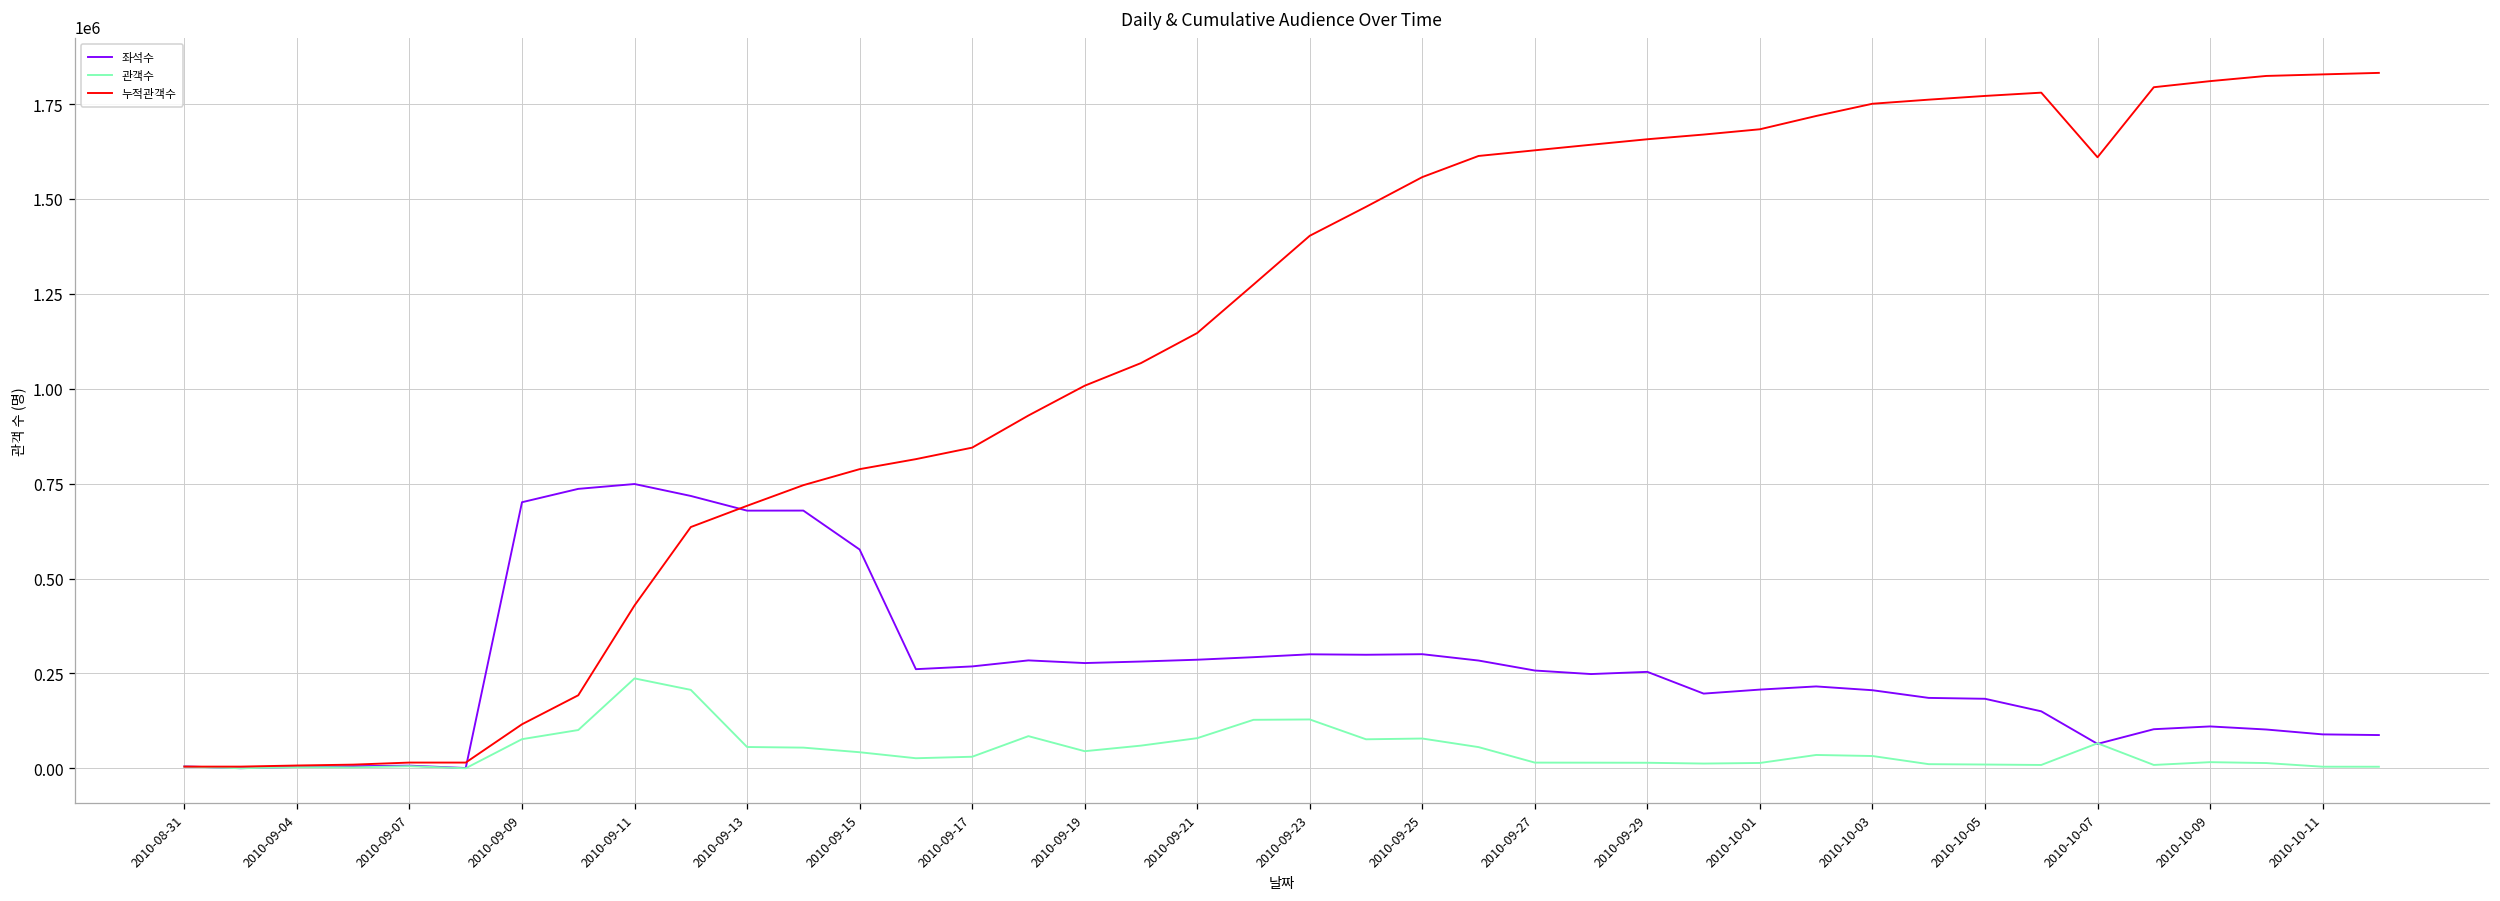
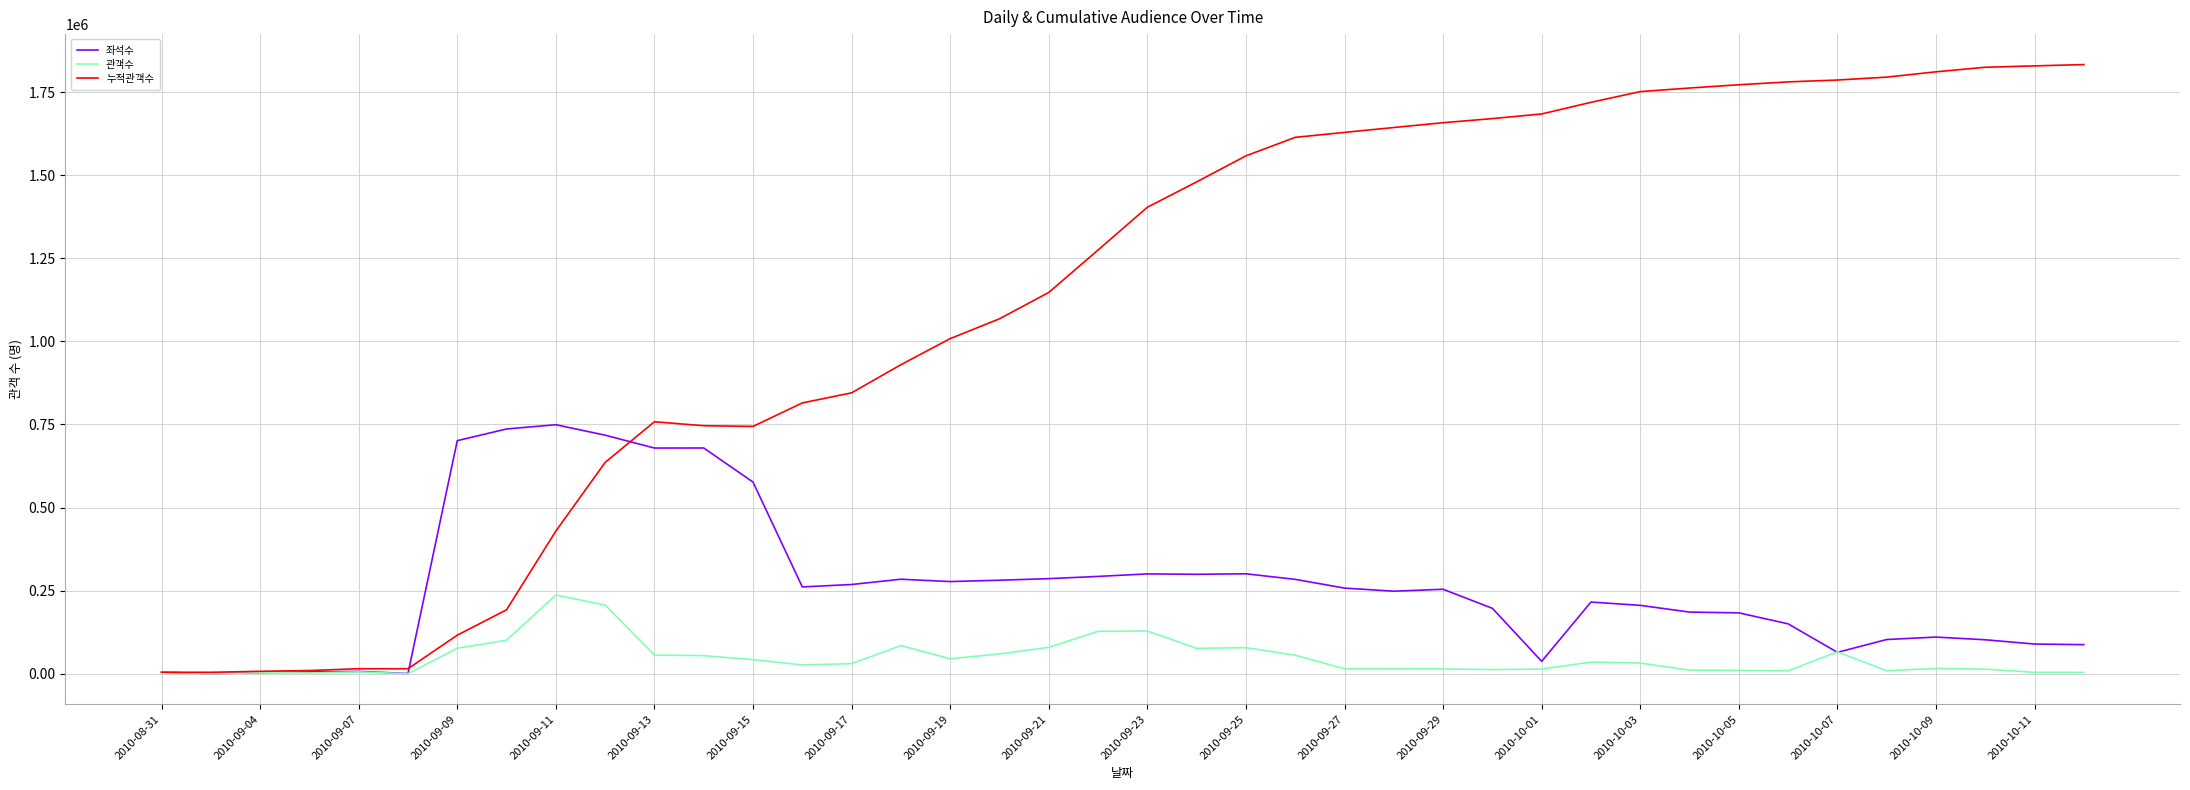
  {
    "좌석수": {
      "2010-09-09": 700000,
      "2010-09-11": 750000,
      "2010-09-13": 680000,
      "2010-09-15": 580000,
      "2010-09-17": 270000,
      "2010-09-19": 280000,
      "2010-09-21": 290000,
      "2010-09-23": 300000,
      "2010-09-25": 300000,
      "2010-09-27": 260000,
      "2010-09-29": 250000,
-     "2010-10-01": 210000,
+     "2010-10-01": 40000,
      "2010-10-03": 210000,
      "2010-10-05": 180000,
      "2010-10-09": 110000,
      "2010-10-11": 90000
    },
    "관객수": {
      "2010-09-09": 80000,
      "2010-09-11": 240000,
      "2010-09-13": 60000,
      "2010-09-15": 40000,
      "2010-09-17": 30000,
      "2010-09-19": 40000,
      "2010-09-21": 80000,
      "2010-09-23": 130000,
      "2010-09-25": 80000,
      "2010-09-27": 10000,
      "2010-09-29": 10000,
      "2010-10-01": 10000,
      "2010-10-03": 30000,
      "2010-10-05": 10000,
      "2010-10-09": 20000,
      "2010-10-11": 0
    },
    "누적관객수": {
      "2010-09-07": 10000,
      "2010-09-09": 120000,
      "2010-09-11": 430000,
-     "2010-09-13": 690000,
-     "2010-09-15": 790000,
+     "2010-09-13": 760000,
+     "2010-09-15": 740000,
      "2010-09-17": 850000,
      "2010-09-19": 1010000,
      "2010-09-21": 1150000,
      "2010-09-23": 1400000,
      "2010-09-25": 1560000,
      "2010-09-27": 1630000,
      "2010-09-29": 1660000,
      "2010-10-01": 1680000,
      "2010-10-03": 1750000,
      "2010-10-05": 1770000,
-     "2010-10-07": 1610000,
+     "2010-10-07": 1790000,
      "2010-10-09": 1810000,
      "2010-10-11": 1830000
    }
  }
